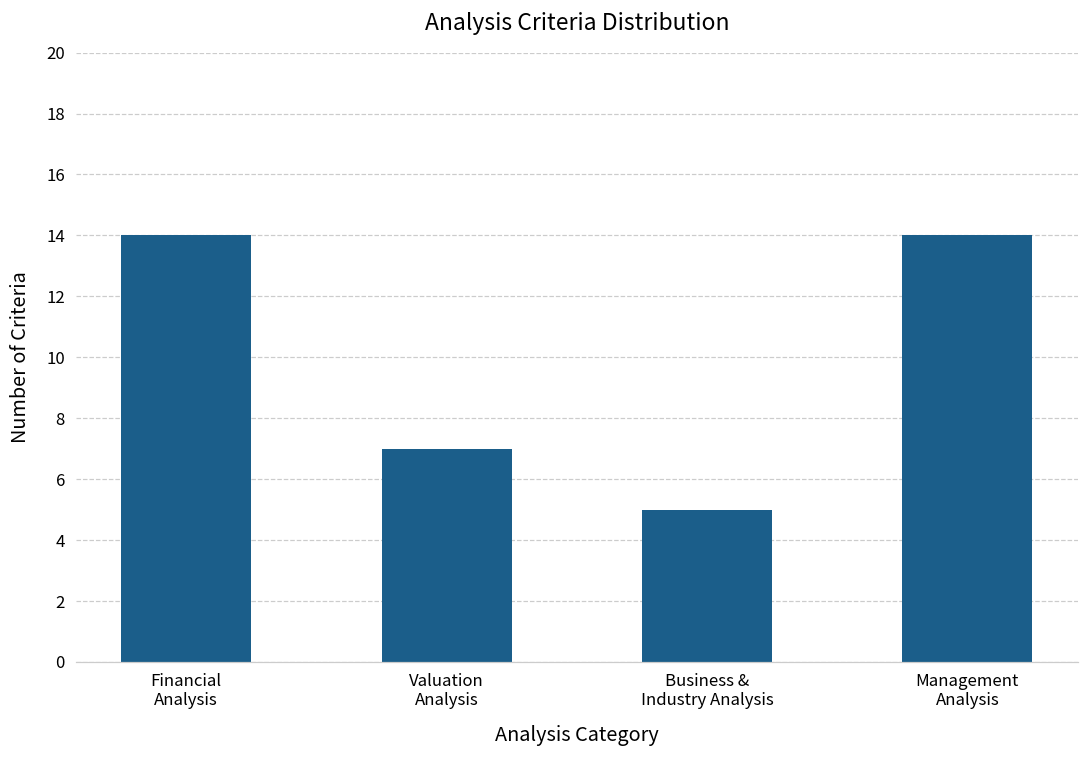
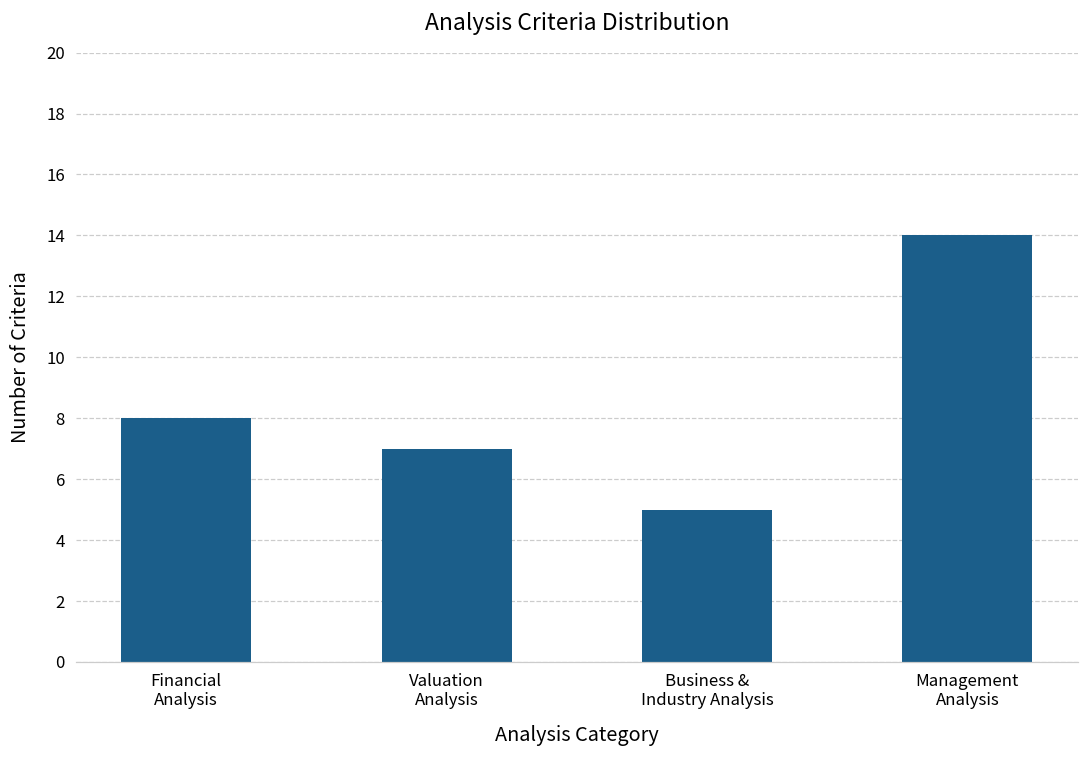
  {
-   "Financial Analysis": 14,
+   "Financial Analysis": 8,
    "Valuation Analysis": 7,
    "Business & Industry Analysis": 5,
    "Management Analysis": 14
  }
